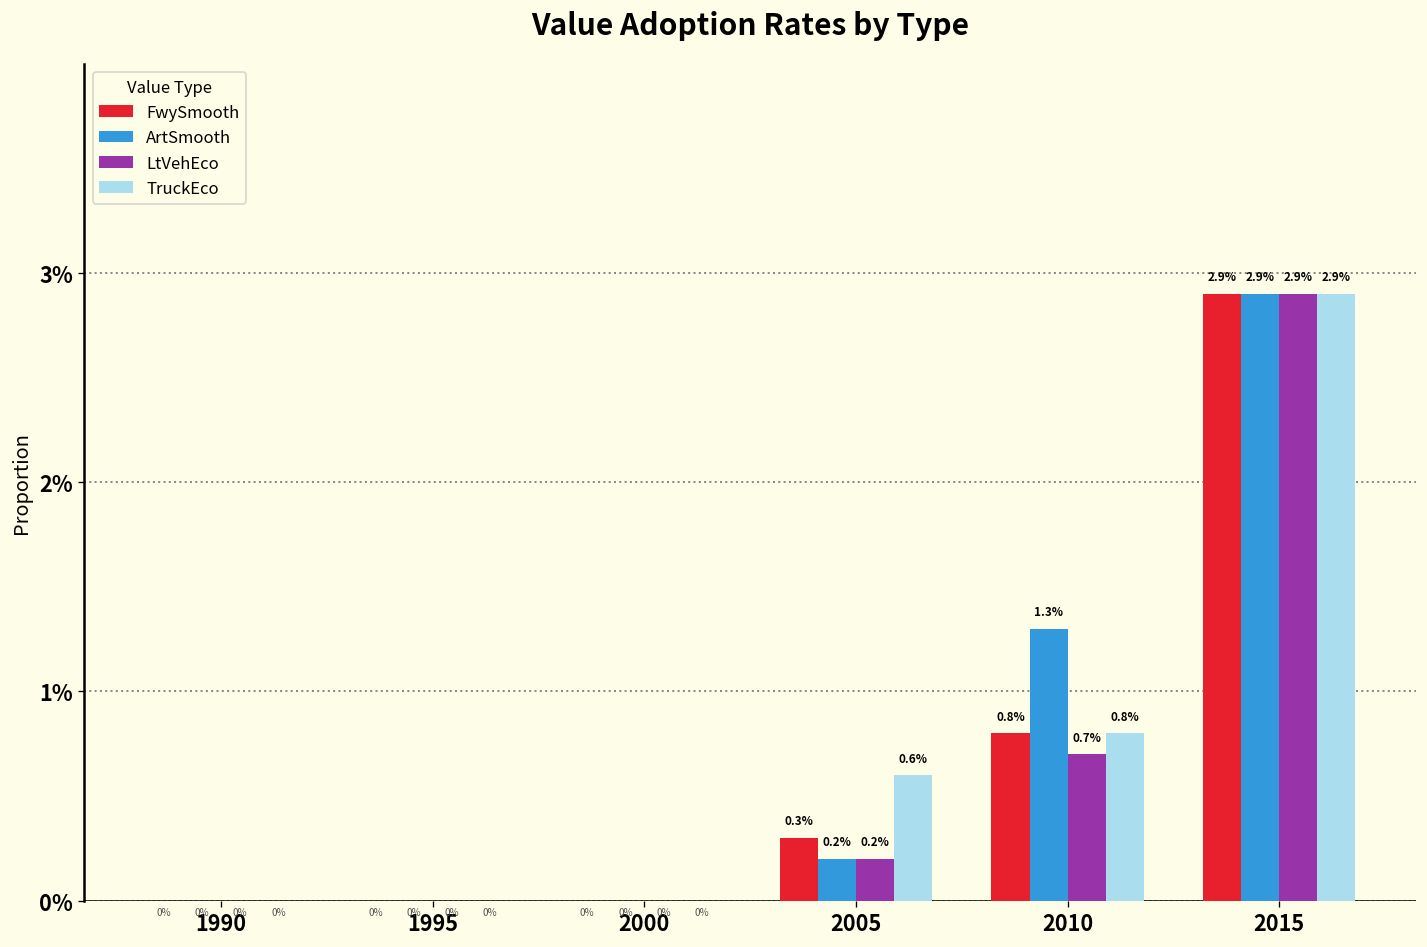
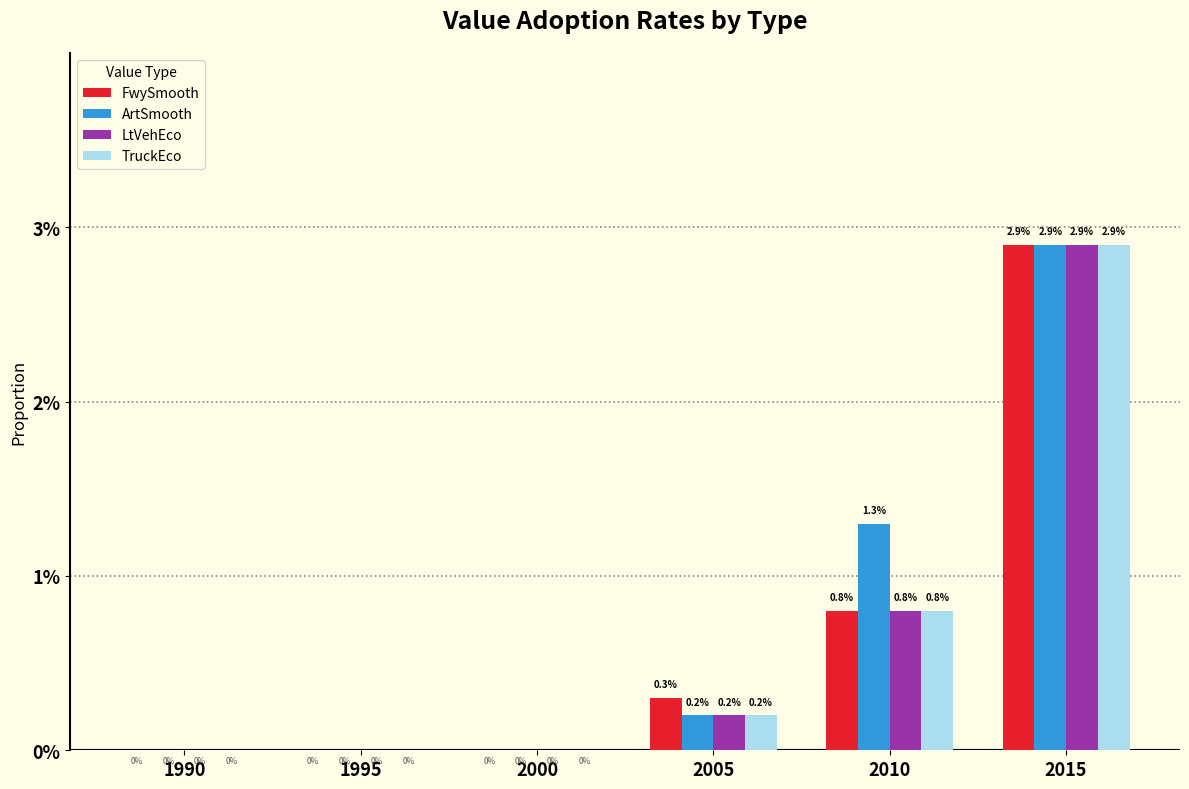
  {
    "FwySmooth": {
      "1990": "0%",
      "1995": "0%",
      "2000": "0%",
      "2005": "0.3%",
      "2010": "0.8%",
      "2015": "2.9%"
    },
    "ArtSmooth": {
      "1990": "0%",
      "1995": "0%",
      "2000": "0%",
      "2005": "0.2%",
      "2010": "1.3%",
      "2015": "2.9%"
    },
    "LtVehEco": {
      "1990": "0%",
      "1995": "0%",
      "2000": "0%",
      "2005": "0.2%",
-     "2010": "0.7%",
+     "2010": "0.8%",
      "2015": "2.9%"
    },
    "TruckEco": {
      "1990": "0%",
      "1995": "0%",
      "2000": "0%",
-     "2005": "0.6%",
+     "2005": "0.2%",
      "2010": "0.8%",
      "2015": "2.9%"
    }
  }
